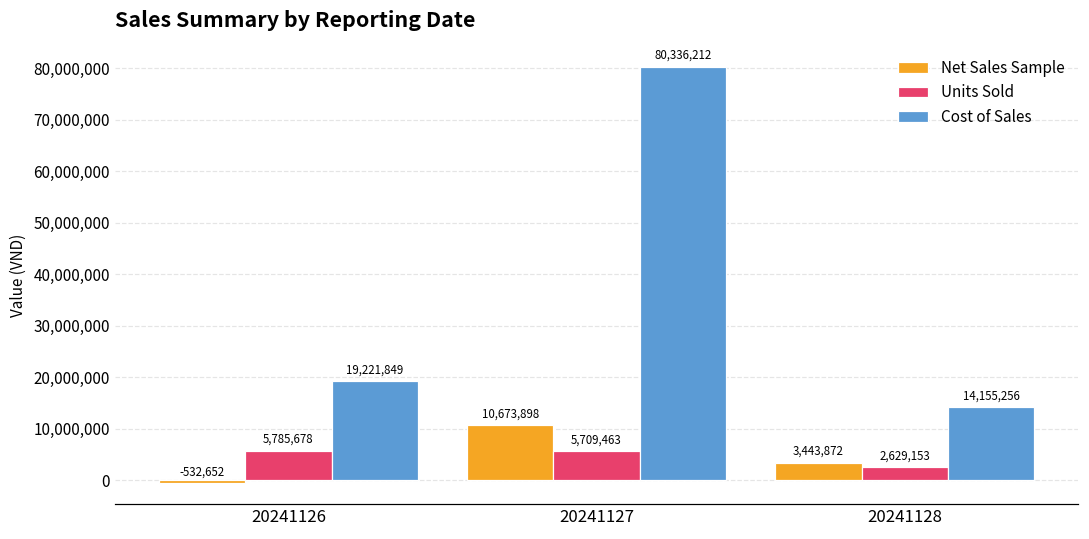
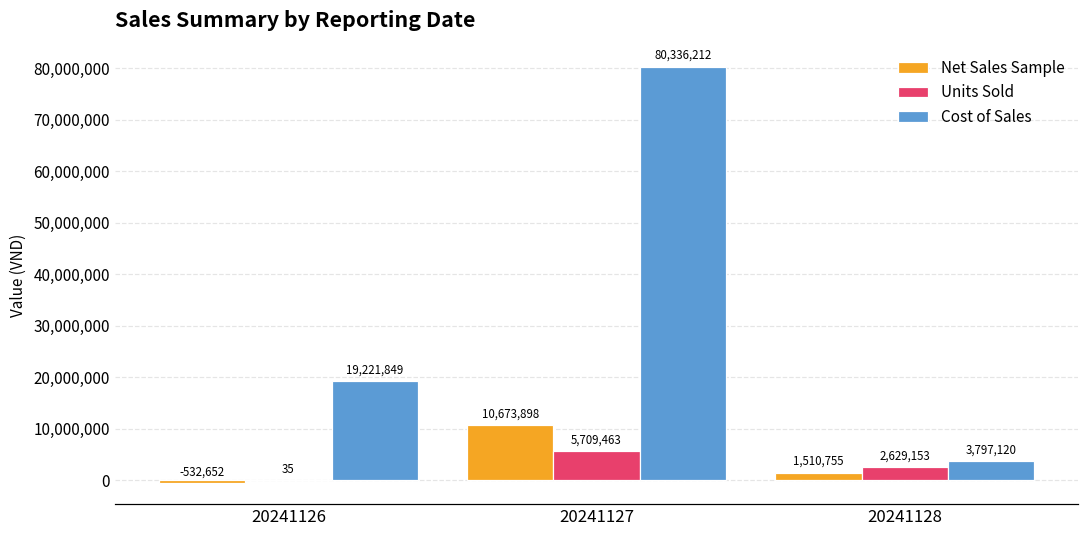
  {
    "Net Sales Sample": {
      "20241126": "-532,652",
      "20241127": "10,673,898",
-     "20241128": "3,443,872"
+     "20241128": "1,510,755"
    },
    "Units Sold": {
-     "20241126": "5,785,678",
+     "20241126": "35",
      "20241127": "5,709,463",
      "20241128": "2,629,153"
    },
    "Cost of Sales": {
      "20241126": "19,221,849",
      "20241127": "80,336,212",
-     "20241128": "14,155,256"
+     "20241128": "3,797,120"
    }
  }
